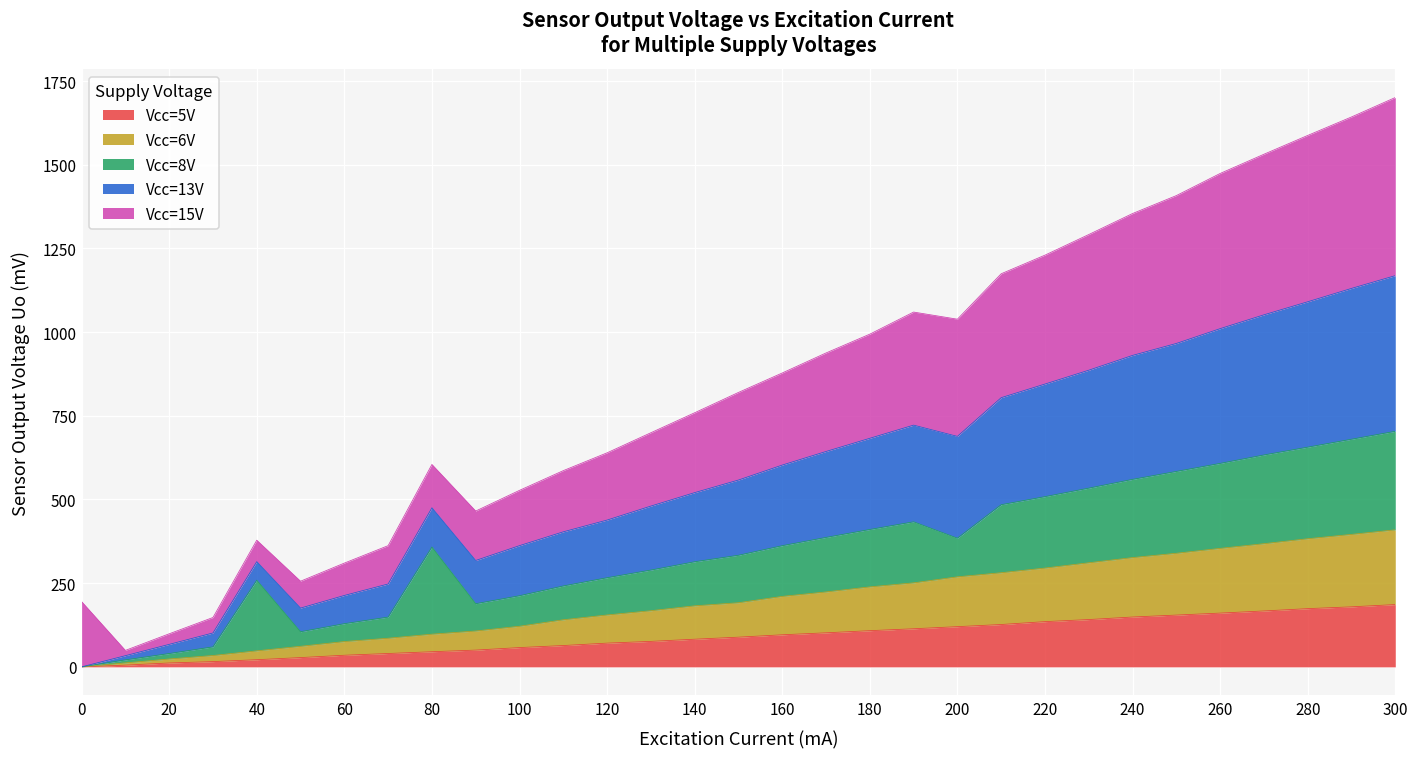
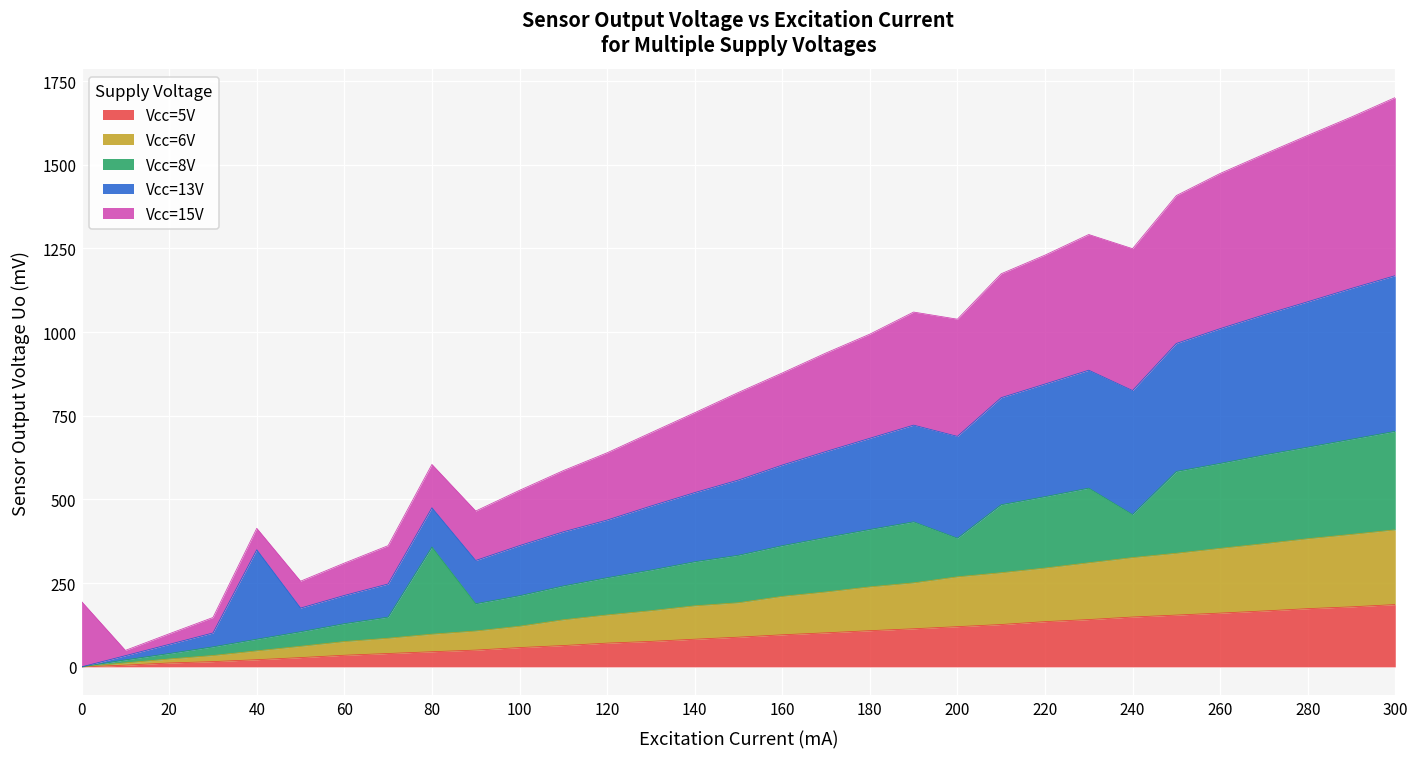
  {
    "Vcc=5V": {
      "20": 10,
      "40": 20,
      "60": 30,
      "80": 50,
      "100": 60,
      "120": 70,
      "140": 80,
      "160": 100,
      "180": 110,
      "200": 120,
      "220": 140,
      "240": 150,
      "260": 160,
      "280": 170,
      "300": 190
    },
    "Vcc=6V": {
      "20": 10,
      "40": 30,
      "60": 40,
      "80": 50,
      "100": 60,
      "120": 80,
      "140": 100,
      "160": 110,
      "180": 130,
      "200": 150,
      "220": 160,
      "240": 180,
      "260": 190,
      "280": 210,
      "300": 220
    },
    "Vcc=8V": {
      "20": 20,
-     "40": 210,
+     "40": 30,
      "60": 50,
      "80": 260,
      "100": 90,
      "120": 110,
      "140": 130,
      "160": 150,
      "180": 170,
      "200": 120,
      "220": 210,
-     "240": 230,
+     "240": 130,
      "260": 250,
      "280": 270,
      "300": 290
    },
    "Vcc=13V": {
      "20": 30,
-     "40": 60,
+     "40": 270,
      "60": 80,
      "80": 120,
      "100": 150,
      "120": 170,
      "140": 210,
      "160": 240,
      "180": 270,
      "200": 300,
      "220": 340,
      "240": 370,
      "260": 400,
      "280": 430,
      "300": 460
    },
    "Vcc=15V": {
      "0": 200,
      "20": 30,
      "40": 60,
      "60": 100,
      "80": 130,
      "100": 170,
      "120": 200,
      "140": 240,
      "160": 280,
      "180": 310,
      "200": 350,
      "220": 390,
      "240": 420,
      "260": 460,
      "280": 500,
      "300": 530
    }
  }
